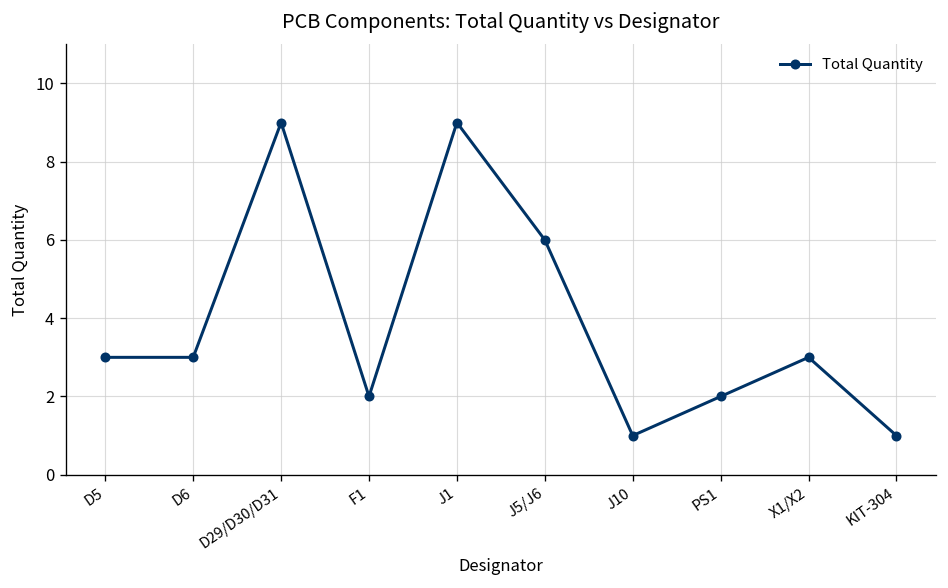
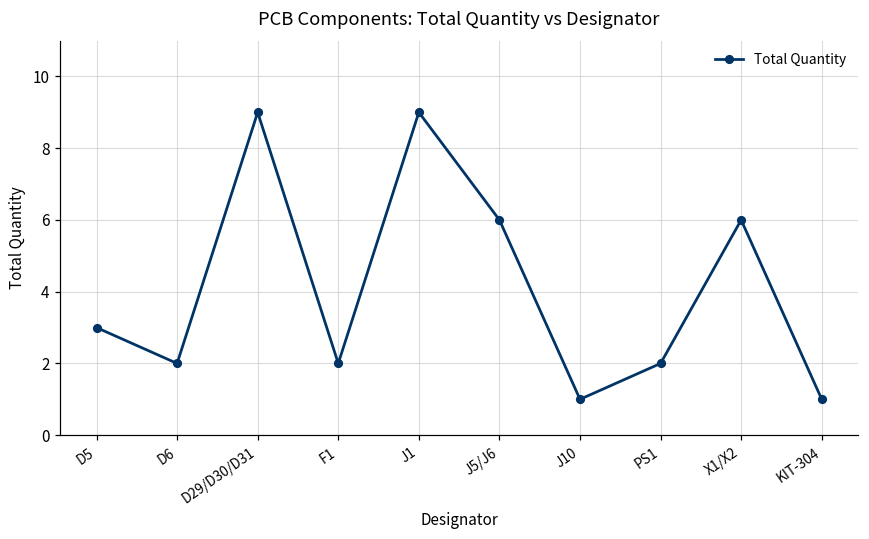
  {
    "D5": 3,
-   "D6": 3,
+   "D6": 2,
    "D29/D30/D31": 9,
    "F1": 2,
    "J1": 9,
    "J5/J6": 6,
    "J10": 1,
    "PS1": 2,
-   "X1/X2": 3,
+   "X1/X2": 6,
    "KIT-304": 1
  }
